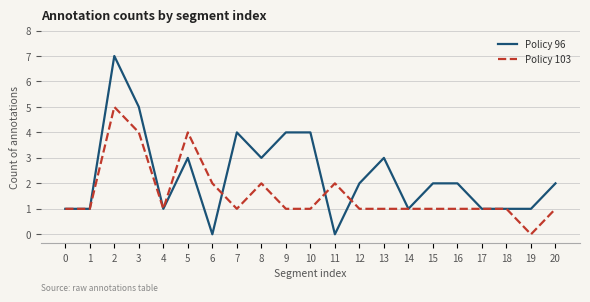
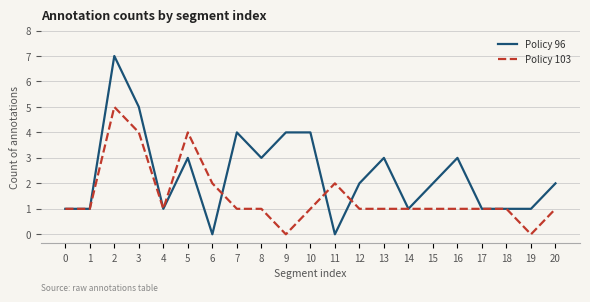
  {
    "Policy 96": {
      "2": 7,
      "3": 5,
      "5": 3,
      "6": 0,
      "7": 4,
      "8": 3,
      "9": 4,
      "10": 4,
      "11": 0,
      "12": 2,
      "13": 3,
      "15": 2,
-     "16": 2,
+     "16": 3,
      "19": 1,
      "20": 2
    },
    "Policy 103": {
      "2": 5,
      "3": 4,
      "5": 4,
      "6": 2,
      "7": 1,
-     "8": 2,
-     "9": 1,
+     "8": 1,
+     "9": 0,
      "10": 1,
      "11": 2,
      "12": 1,
      "13": 1,
      "15": 1,
      "16": 1,
      "19": 0,
      "20": 1
    }
  }
